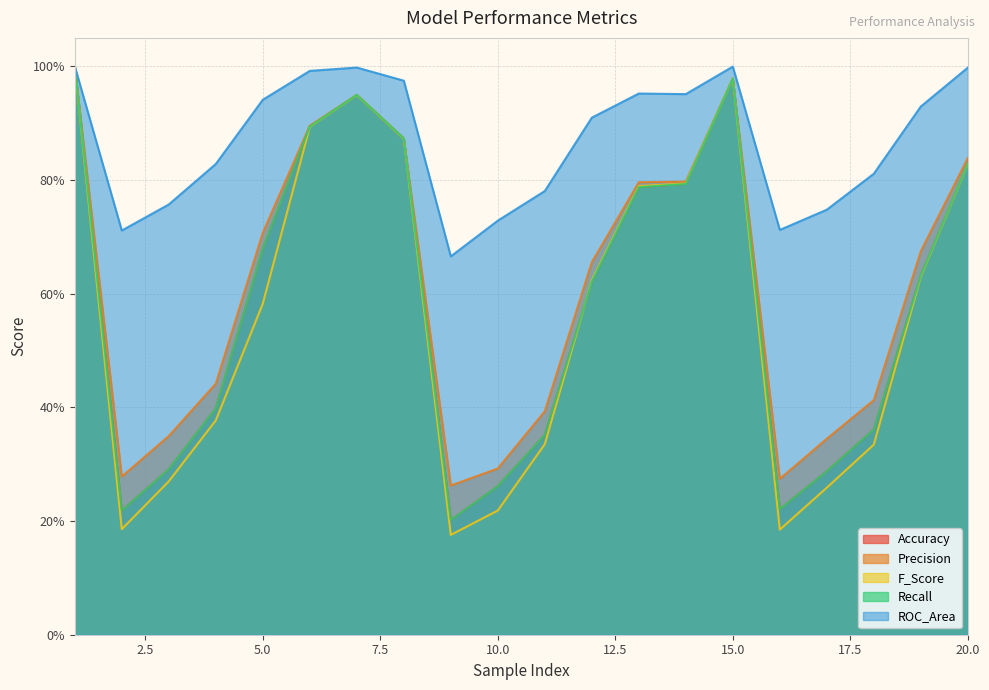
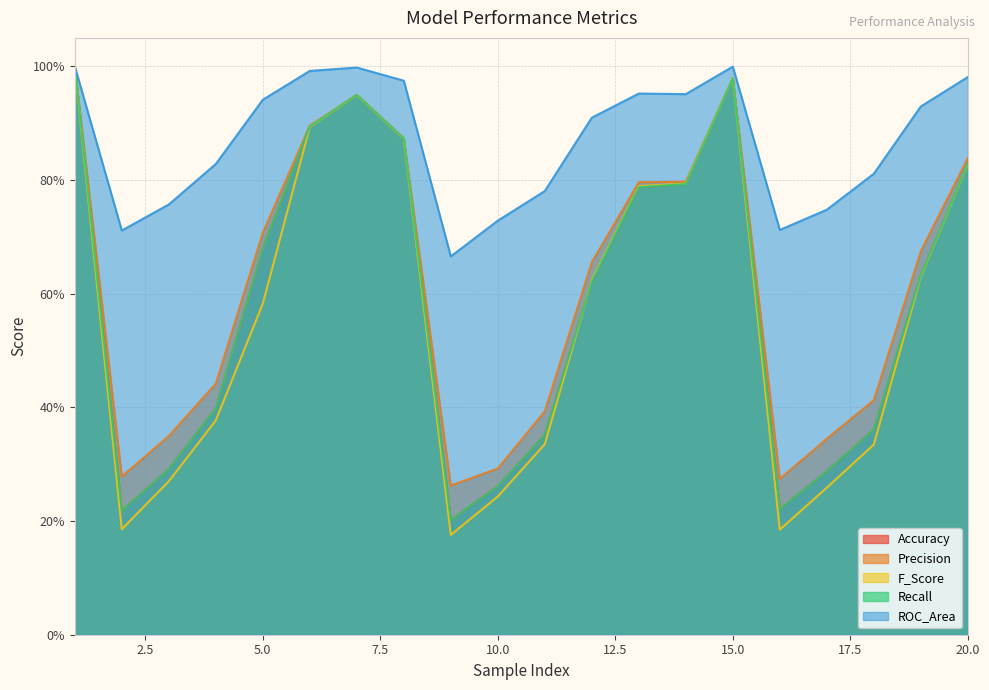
  {
    "Recall": {
      "5.0": "68%",
      "10.0": "26%"
    },
    "Precision": {
      "5.0": "71%",
      "10.0": "29%",
      "20.0": "84%"
    },
    "F_Score": {
      "5.0": "58%",
-     "10.0": "22%"
+     "10.0": "24%"
    },
    "ROC_Area": {
      "5.0": "94%",
      "10.0": "73%",
      "15.0": "100%",
-     "20.0": "100%"
+     "20.0": "98%"
    }
  }
